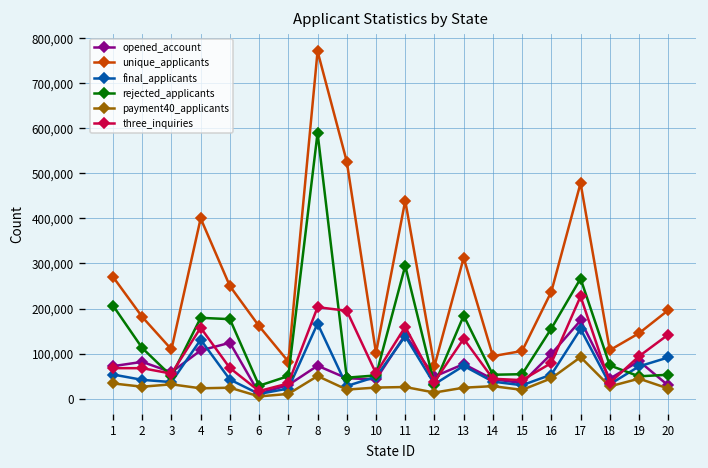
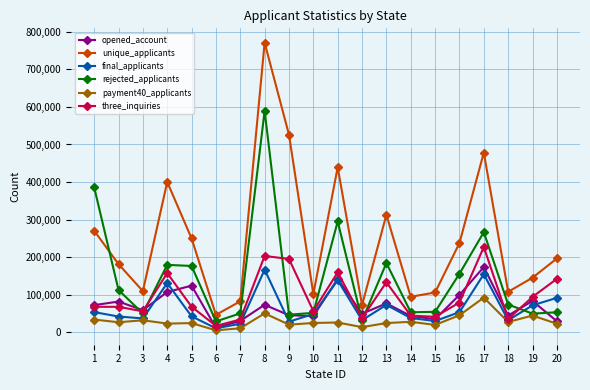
  {
    "opened_account": {
      "2": "80,000",
      "4": "110,000",
      "5": "120,000",
      "8": "70,000",
      "12": "50,000",
      "16": "100,000",
      "17": "170,000",
      "18": "40,000",
      "19": "80,000",
      "20": "30,000"
    },
    "unique_applicants": {
      "1": "270,000",
      "2": "180,000",
      "3": "110,000",
      "4": "400,000",
      "5": "250,000",
-     "6": "160,000",
+     "6": "50,000",
      "7": "80,000",
      "8": "770,000",
      "9": "530,000",
      "10": "100,000",
      "11": "440,000",
      "12": "70,000",
      "13": "310,000",
      "14": "90,000",
      "15": "110,000",
      "16": "240,000",
      "17": "480,000",
      "18": "110,000",
      "19": "150,000",
      "20": "200,000"
    },
    "final_applicants": {
      "1": "50,000",
      "2": "40,000",
      "4": "130,000",
      "5": "40,000",
      "7": "20,000",
      "8": "170,000",
      "9": "30,000",
      "16": "50,000",
      "17": "150,000",
      "19": "70,000",
      "20": "90,000"
    },
    "rejected_applicants": {
-     "1": "210,000",
+     "1": "390,000",
      "2": "110,000",
      "4": "180,000",
      "5": "180,000",
      "6": "30,000",
      "7": "50,000",
      "8": "590,000",
      "11": "290,000",
      "13": "180,000",
      "14": "50,000",
      "15": "50,000",
      "16": "160,000",
      "17": "270,000",
      "18": "70,000",
      "20": "50,000"
    },
    "payment40_applicants": {
      "1": "30,000",
      "2": "30,000",
      "4": "20,000",
      "5": "20,000",
      "7": "10,000",
      "8": "50,000",
      "9": "20,000",
      "10": "20,000",
      "11": "30,000",
      "12": "10,000",
      "13": "20,000",
      "14": "30,000",
      "15": "20,000",
      "16": "50,000",
      "17": "90,000",
      "20": "20,000"
    },
    "three_inquiries": {
      "2": "70,000",
      "4": "160,000",
      "5": "70,000",
      "8": "200,000",
      "9": "200,000",
      "11": "160,000",
      "13": "130,000",
      "16": "80,000",
      "17": "230,000",
      "19": "90,000",
      "20": "140,000"
    }
  }
